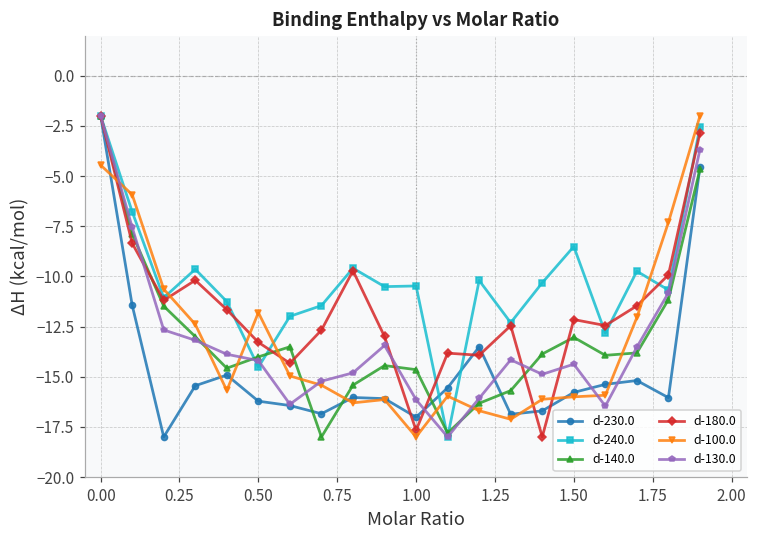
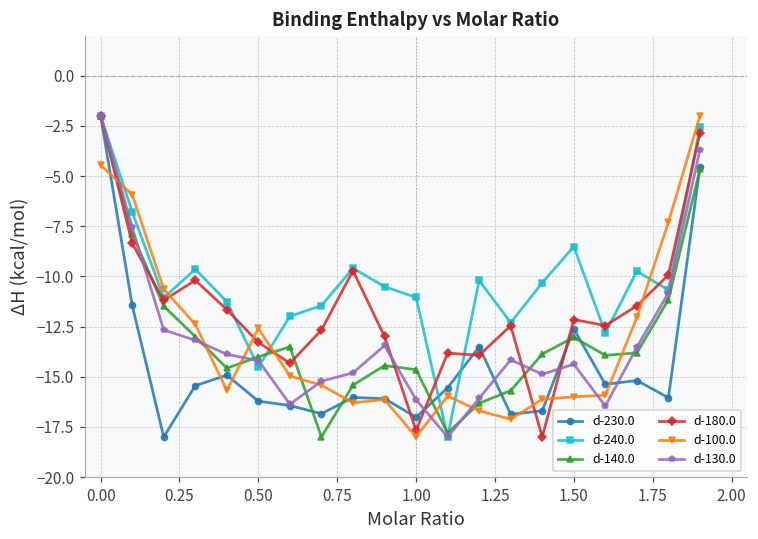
  {
    "d-230.0": {
      "0.50": -16.2,
      "1.00": -17.0,
-     "1.50": -15.8
+     "1.50": -12.6
    },
    "d-240.0": {
      "0.50": -14.5,
-     "1.00": -10.5,
+     "1.00": -11.0,
      "1.50": -8.5
    },
    "d-140.0": {
      "0.50": -14.0,
      "1.00": -14.6,
      "1.50": -13.0
    },
    "d-180.0": {
      "0.50": -13.3,
      "1.00": -17.7,
      "1.50": -12.1
    },
    "d-100.0": {
      "0.00": -4.5,
-     "0.50": -11.8,
+     "0.50": -12.6,
      "1.00": -18.0,
      "1.50": -16.0
    },
    "d-130.0": {
      "0.50": -14.2,
      "1.00": -16.1,
      "1.50": -14.4
    }
  }
